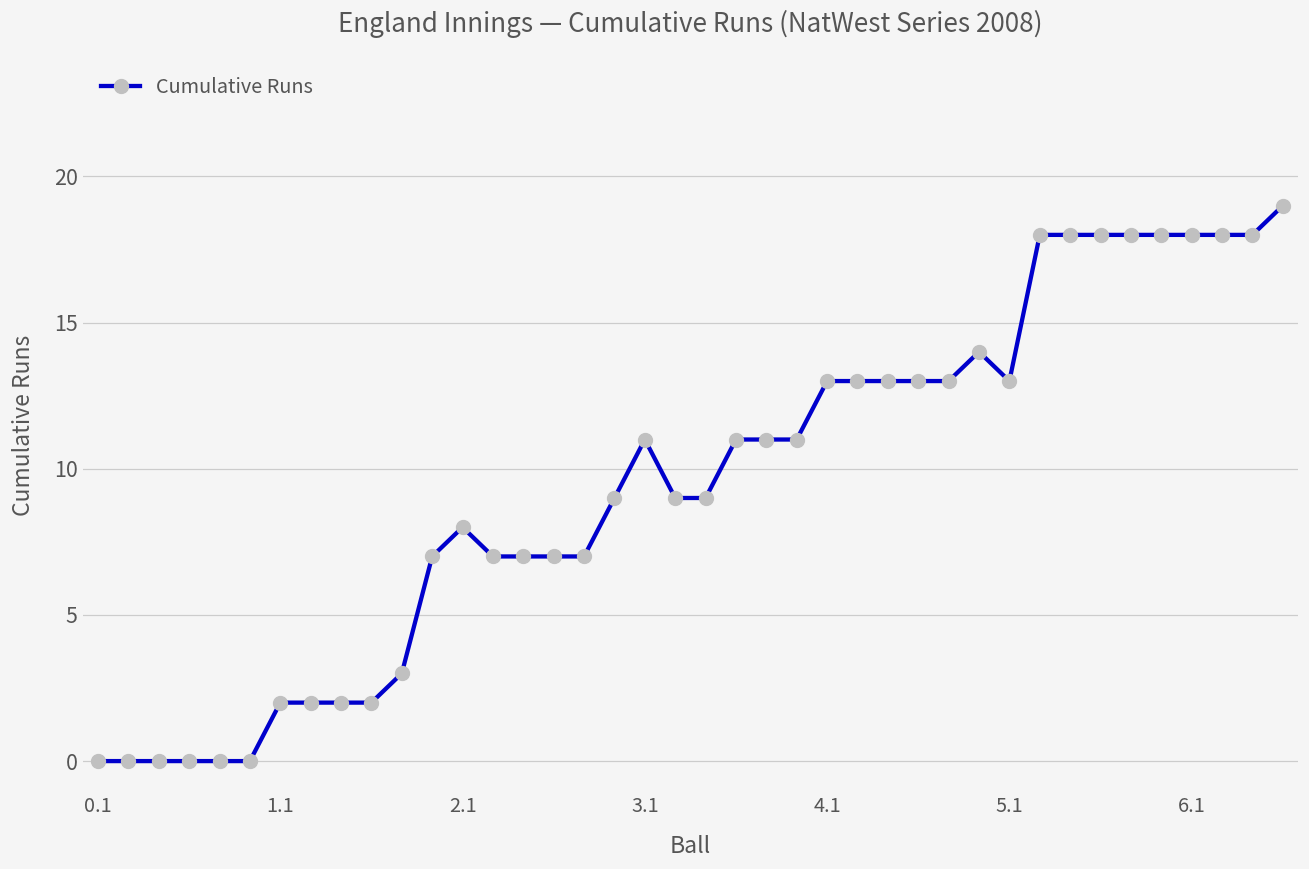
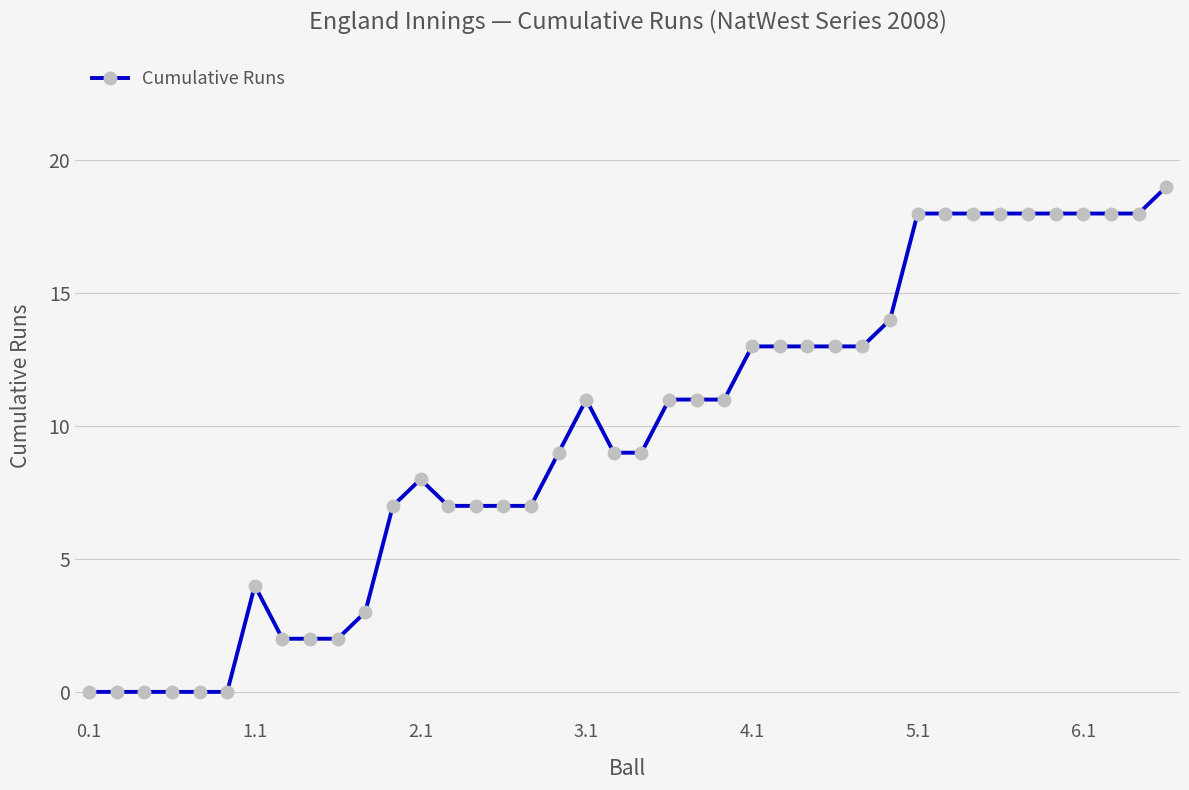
  {
    "0.1": 0,
-   "1.1": 2,
+   "1.1": 4,
    "2.1": 8,
    "3.1": 11,
    "4.1": 13,
-   "5.1": 13,
+   "5.1": 18,
    "6.1": 18
  }
